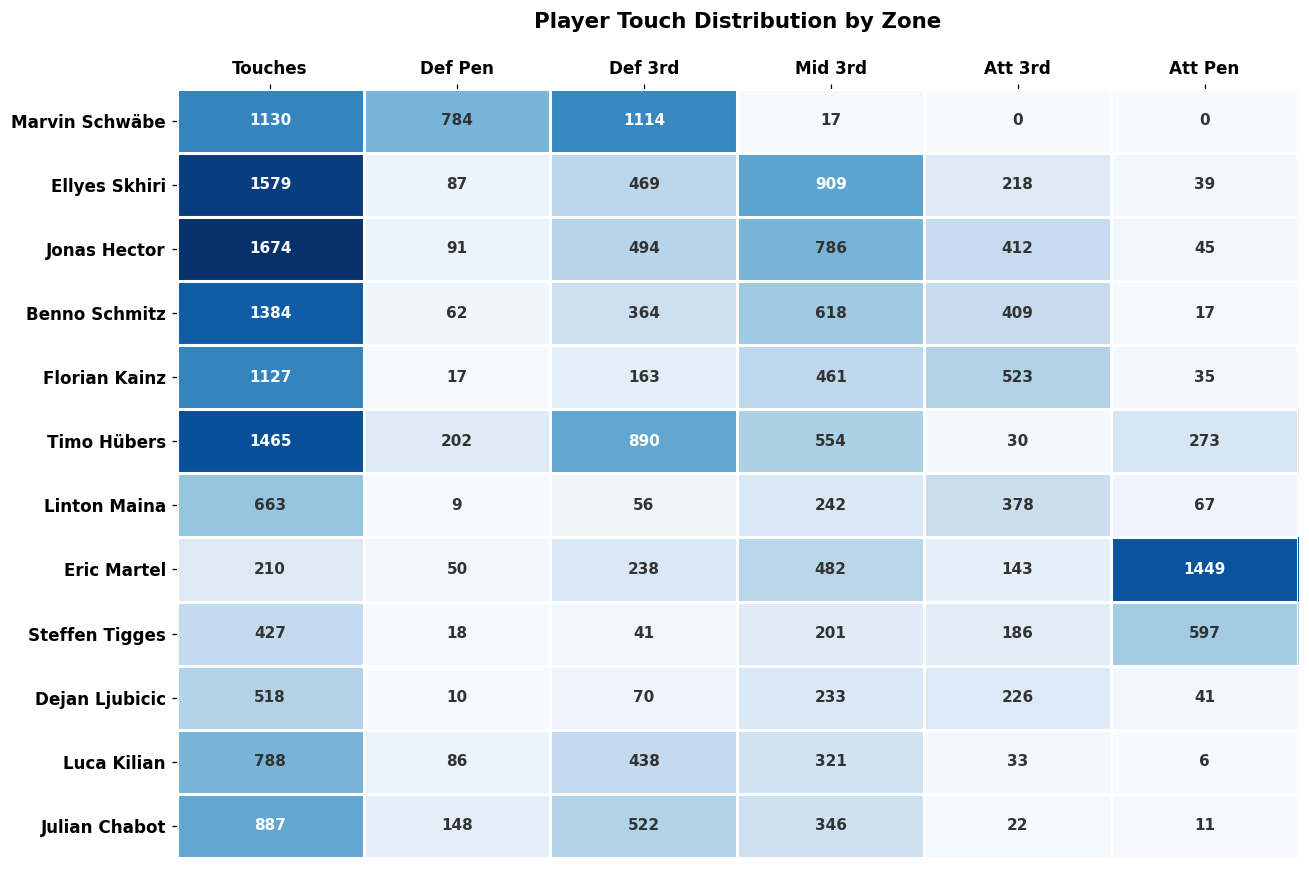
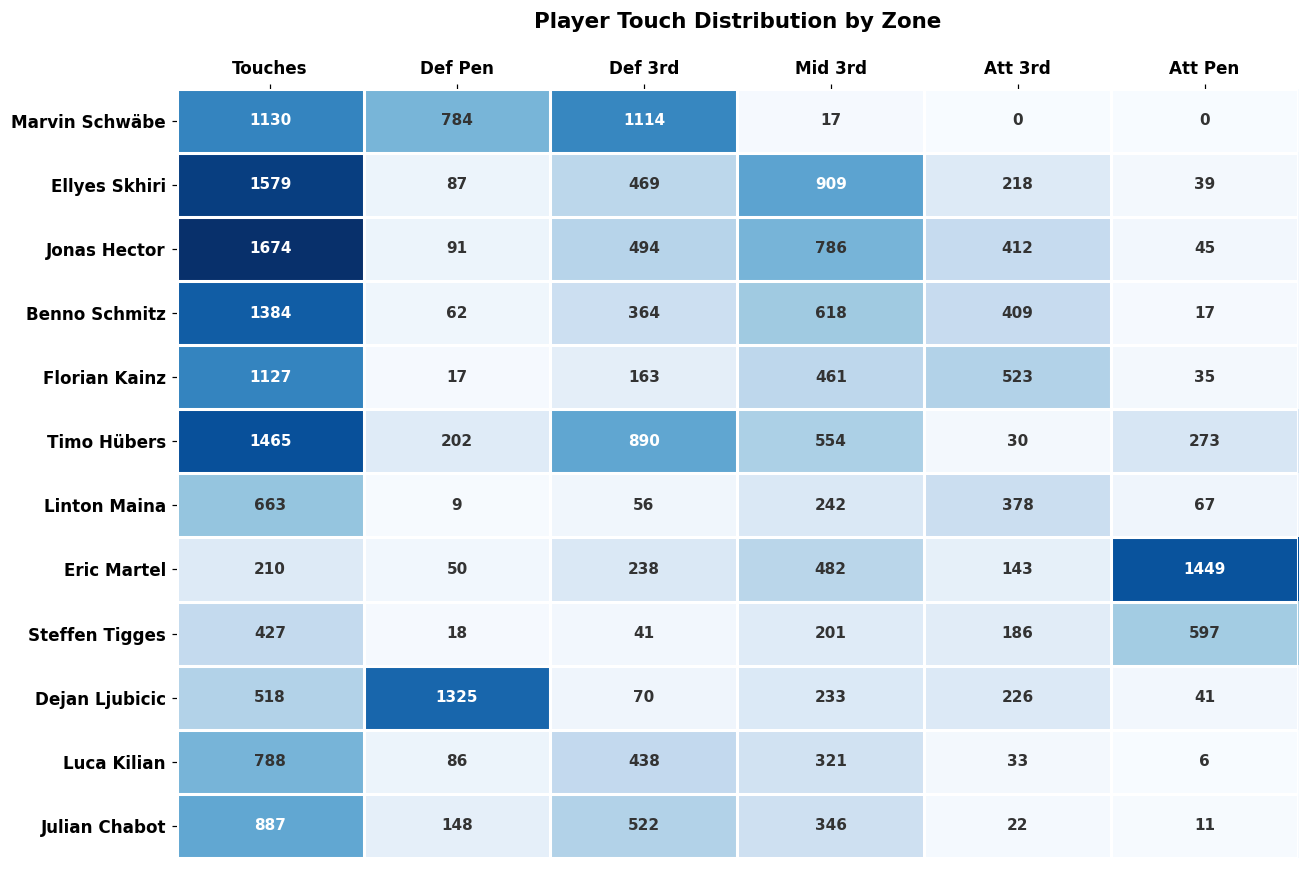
  {
    "Marvin Schwäbe": {
      "Touches": 1130,
      "Def Pen": 784,
      "Def 3rd": 1114,
      "Mid 3rd": 17,
      "Att 3rd": 0,
      "Att Pen": 0
    },
    "Ellyes Skhiri": {
      "Touches": 1579,
      "Def Pen": 87,
      "Def 3rd": 469,
      "Mid 3rd": 909,
      "Att 3rd": 218,
      "Att Pen": 39
    },
    "Jonas Hector": {
      "Touches": 1674,
      "Def Pen": 91,
      "Def 3rd": 494,
      "Mid 3rd": 786,
      "Att 3rd": 412,
      "Att Pen": 45
    },
    "Benno Schmitz": {
      "Touches": 1384,
      "Def Pen": 62,
      "Def 3rd": 364,
      "Mid 3rd": 618,
      "Att 3rd": 409,
      "Att Pen": 17
    },
    "Florian Kainz": {
      "Touches": 1127,
      "Def Pen": 17,
      "Def 3rd": 163,
      "Mid 3rd": 461,
      "Att 3rd": 523,
      "Att Pen": 35
    },
    "Timo Hübers": {
      "Touches": 1465,
      "Def Pen": 202,
      "Def 3rd": 890,
      "Mid 3rd": 554,
      "Att 3rd": 30,
      "Att Pen": 273
    },
    "Linton Maina": {
      "Touches": 663,
      "Def Pen": 9,
      "Def 3rd": 56,
      "Mid 3rd": 242,
      "Att 3rd": 378,
      "Att Pen": 67
    },
    "Eric Martel": {
      "Touches": 210,
      "Def Pen": 50,
      "Def 3rd": 238,
      "Mid 3rd": 482,
      "Att 3rd": 143,
      "Att Pen": 1449
    },
    "Steffen Tigges": {
      "Touches": 427,
      "Def Pen": 18,
      "Def 3rd": 41,
      "Mid 3rd": 201,
      "Att 3rd": 186,
      "Att Pen": 597
    },
    "Dejan Ljubicic": {
      "Touches": 518,
-     "Def Pen": 10,
+     "Def Pen": 1325,
      "Def 3rd": 70,
      "Mid 3rd": 233,
      "Att 3rd": 226,
      "Att Pen": 41
    },
    "Luca Kilian": {
      "Touches": 788,
      "Def Pen": 86,
      "Def 3rd": 438,
      "Mid 3rd": 321,
      "Att 3rd": 33,
      "Att Pen": 6
    },
    "Julian Chabot": {
      "Touches": 887,
      "Def Pen": 148,
      "Def 3rd": 522,
      "Mid 3rd": 346,
      "Att 3rd": 22,
      "Att Pen": 11
    }
  }
